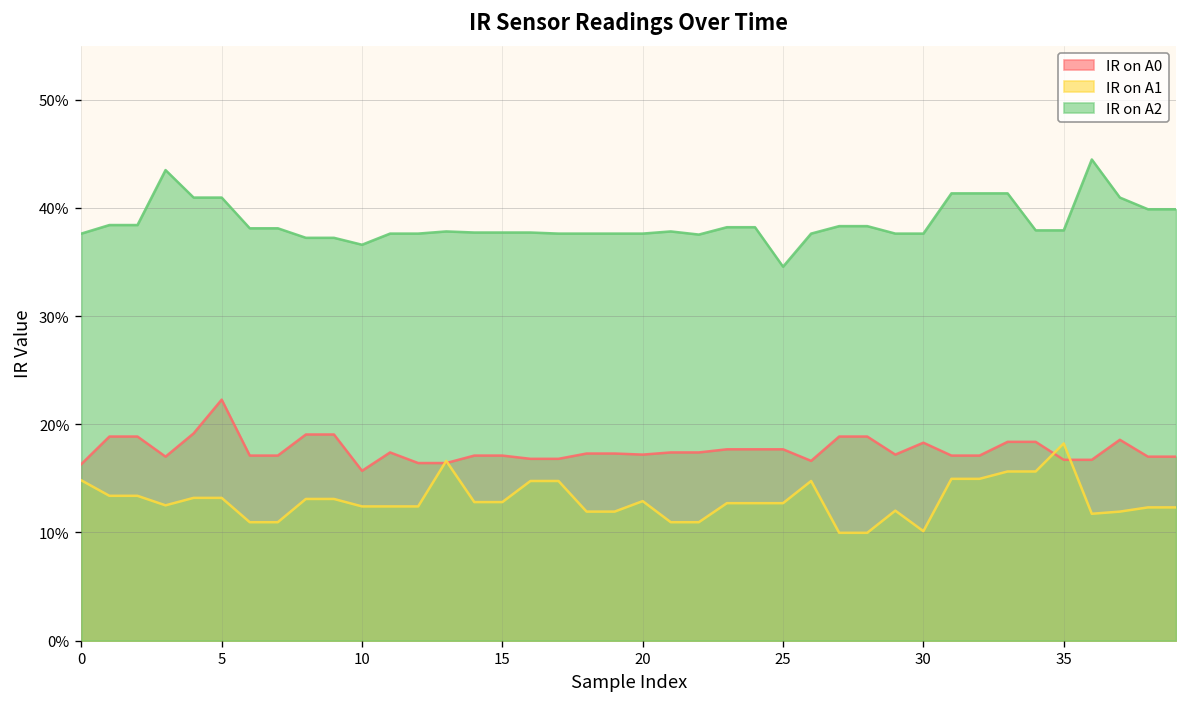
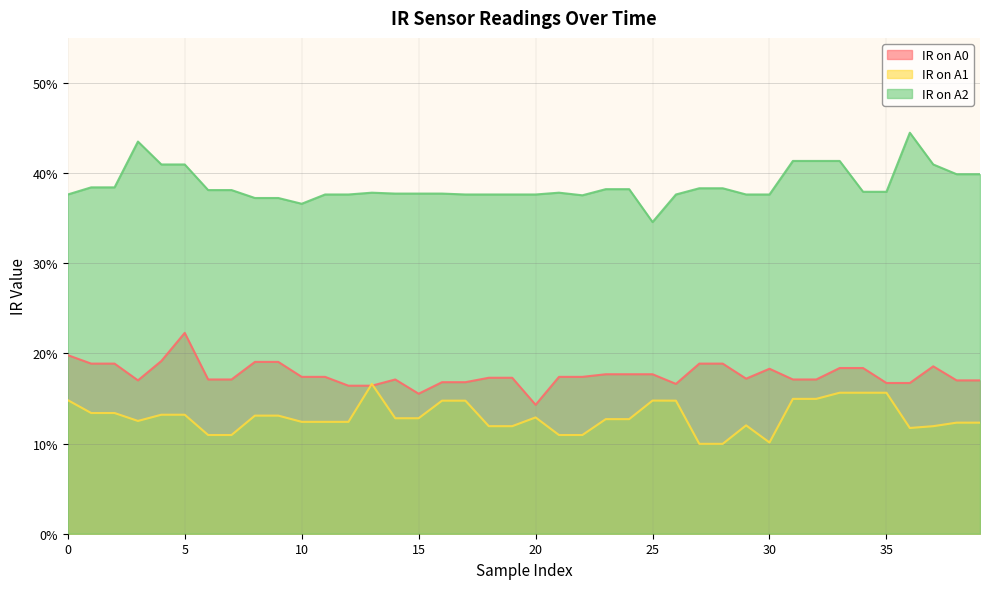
  {
    "IR on A0": {
-     "0": "16%",
+     "0": "20%",
      "5": "22%",
-     "10": "16%",
-     "15": "17%",
-     "20": "17%",
+     "10": "17%",
+     "15": "16%",
+     "20": "14%",
      "25": "18%",
      "30": "18%",
      "35": "17%"
    },
    "IR on A1": {
      "0": "15%",
      "5": "13%",
      "10": "12%",
      "15": "13%",
      "20": "13%",
-     "25": "13%",
+     "25": "15%",
      "30": "10%",
-     "35": "18%"
+     "35": "16%"
    },
    "IR on A2": {
      "0": "38%",
      "5": "41%",
      "10": "37%",
      "15": "38%",
      "20": "38%",
      "25": "35%",
      "30": "38%",
      "35": "38%"
    }
  }
